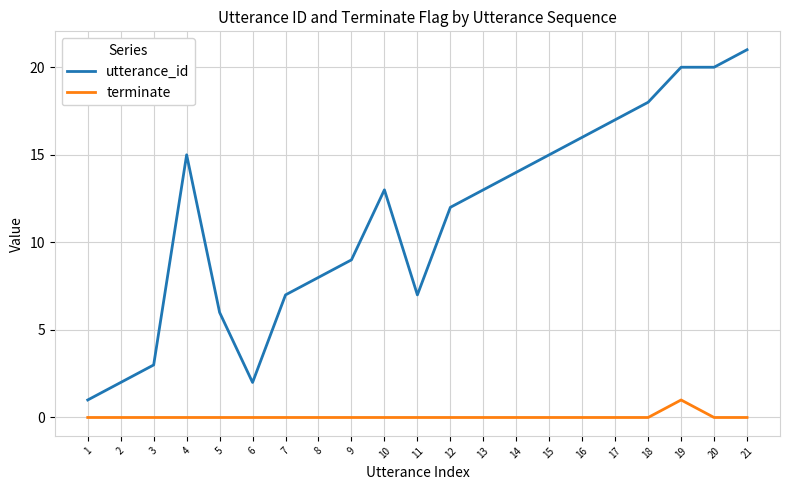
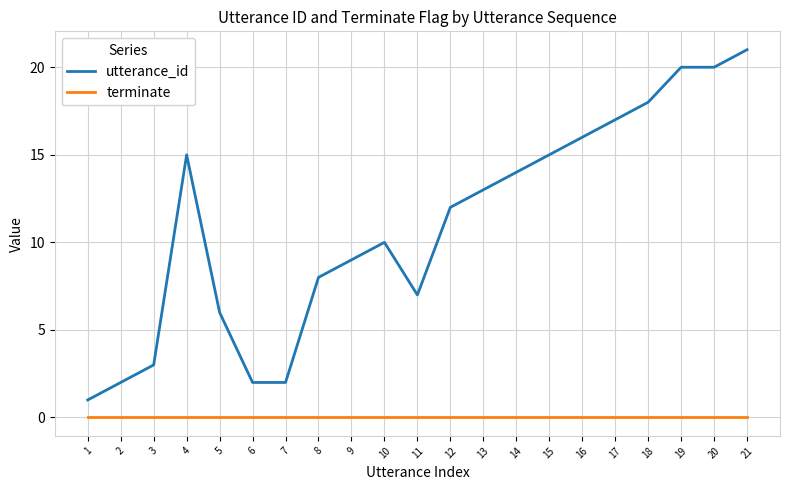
  {
    "utterance_id": {
      "1": 1,
      "2": 2,
      "3": 3,
      "4": 15,
      "5": 6,
      "6": 2,
-     "7": 7,
+     "7": 2,
      "8": 8,
      "9": 9,
-     "10": 13,
+     "10": 10,
      "11": 7,
      "12": 12,
      "13": 13,
      "14": 14,
      "15": 15,
      "16": 16,
      "17": 17,
      "18": 18,
      "19": 20,
      "20": 20,
      "21": 21
    },
    "terminate": {
      "1": 0,
      "2": 0,
      "3": 0,
      "4": 0,
      "5": 0,
      "6": 0,
      "7": 0,
      "8": 0,
      "9": 0,
      "10": 0,
      "11": 0,
      "12": 0,
      "13": 0,
      "14": 0,
      "15": 0,
      "16": 0,
      "17": 0,
      "18": 0,
-     "19": 1,
+     "19": 0,
      "20": 0,
      "21": 0
    }
  }
